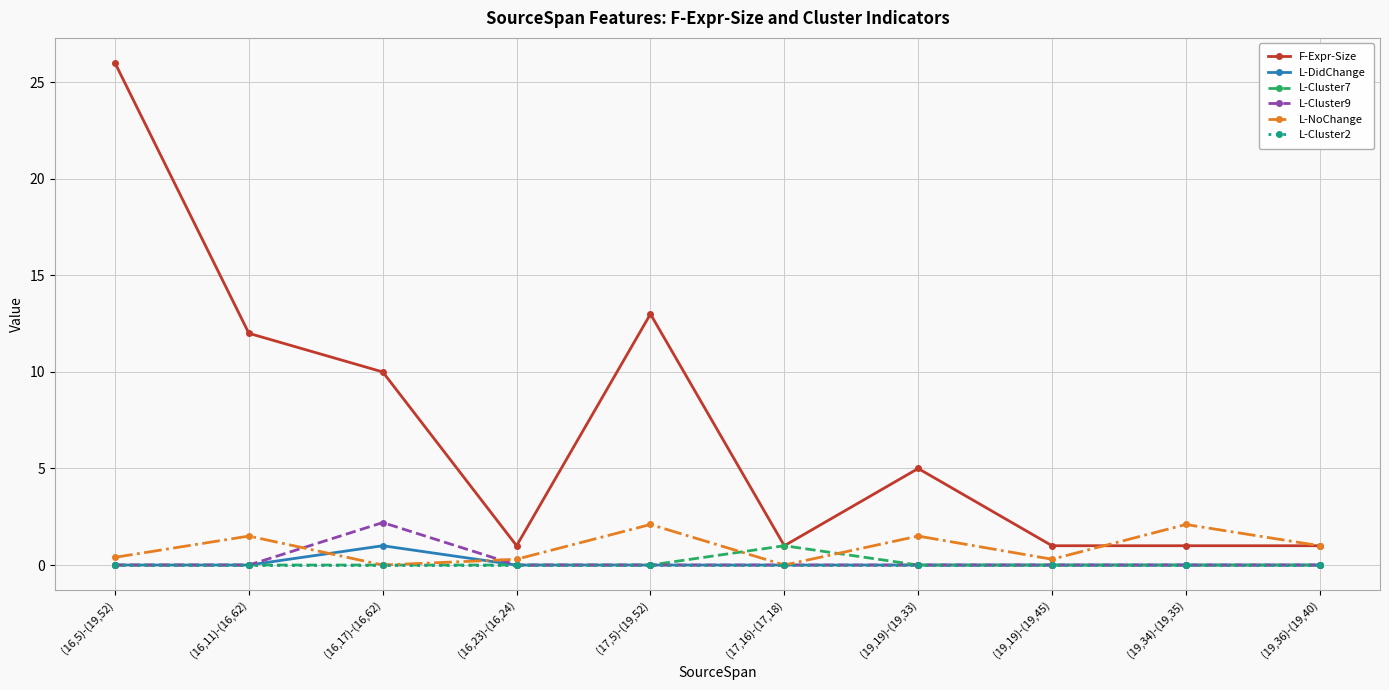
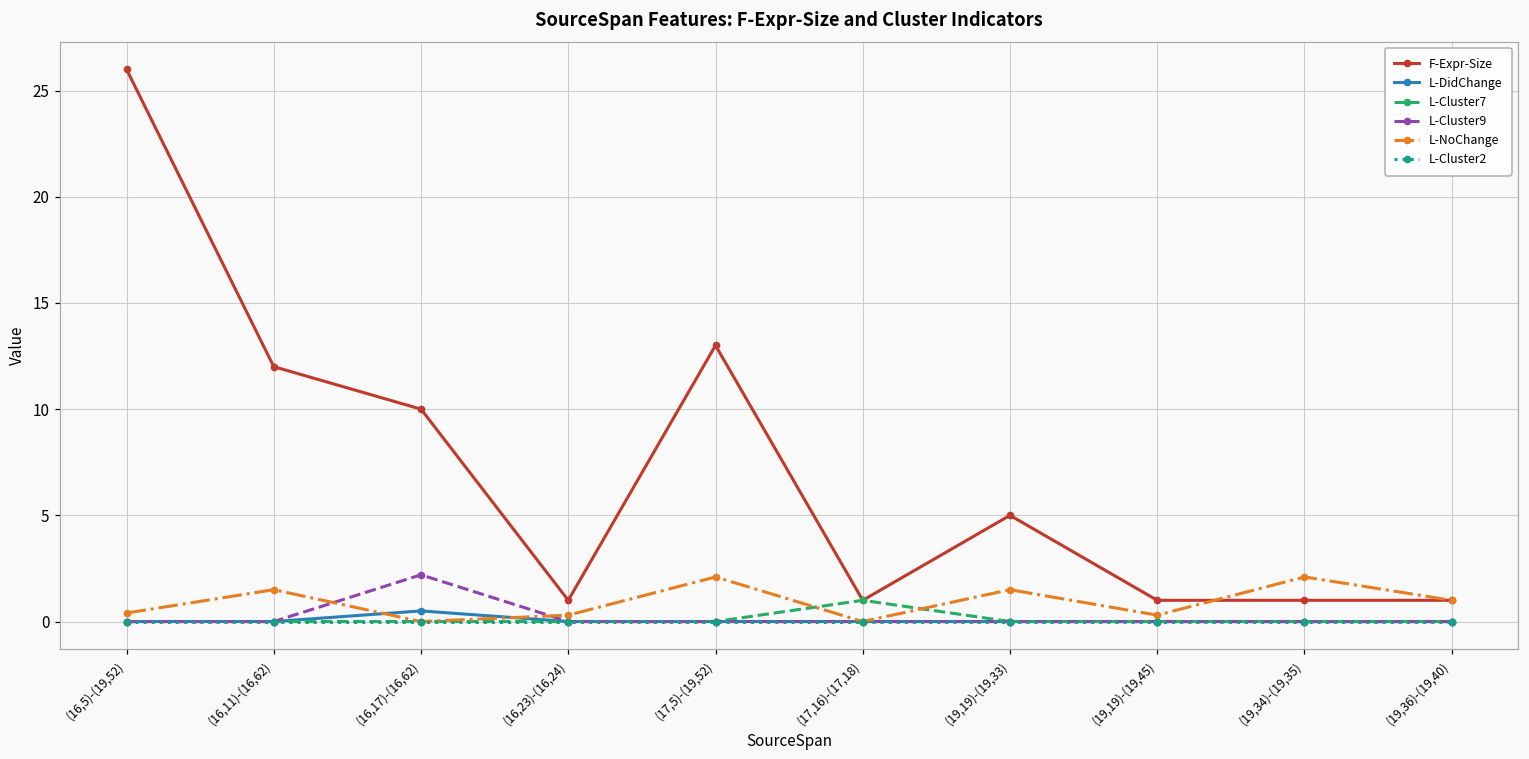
  {
    "F-Expr-Size": {
      "(16,5)-(19,52)": 26.0,
      "(16,11)-(16,62)": 12.0,
      "(16,17)-(16,62)": 10.0,
      "(16,23)-(16,24)": 1.0,
      "(17,5)-(19,52)": 13.0,
      "(19,19)-(19,33)": 5.0,
      "(19,19)-(19,45)": 1.0,
      "(19,34)-(19,35)": 1.0
    },
    "L-DidChange": {
-     "(16,17)-(16,62)": 1.0
+     "(16,17)-(16,62)": 0.5
    },
    "L-Cluster9": {
      "(16,17)-(16,62)": 2.2
    },
    "L-NoChange": {
      "(16,5)-(19,52)": 0.4,
      "(16,11)-(16,62)": 1.5,
      "(16,23)-(16,24)": 0.3,
      "(17,5)-(19,52)": 2.1,
      "(19,19)-(19,33)": 1.5,
      "(19,19)-(19,45)": 0.3,
      "(19,34)-(19,35)": 2.1
    }
  }
